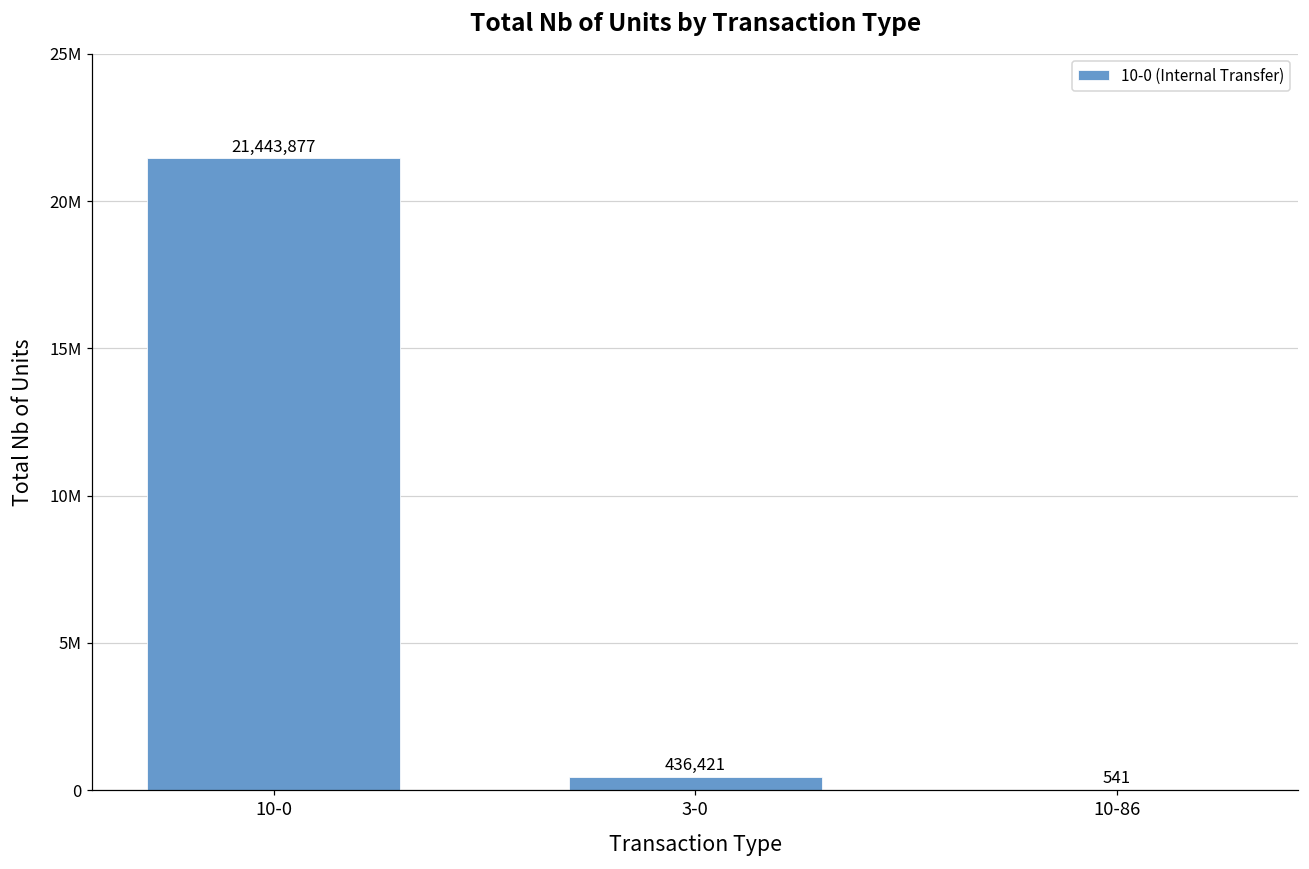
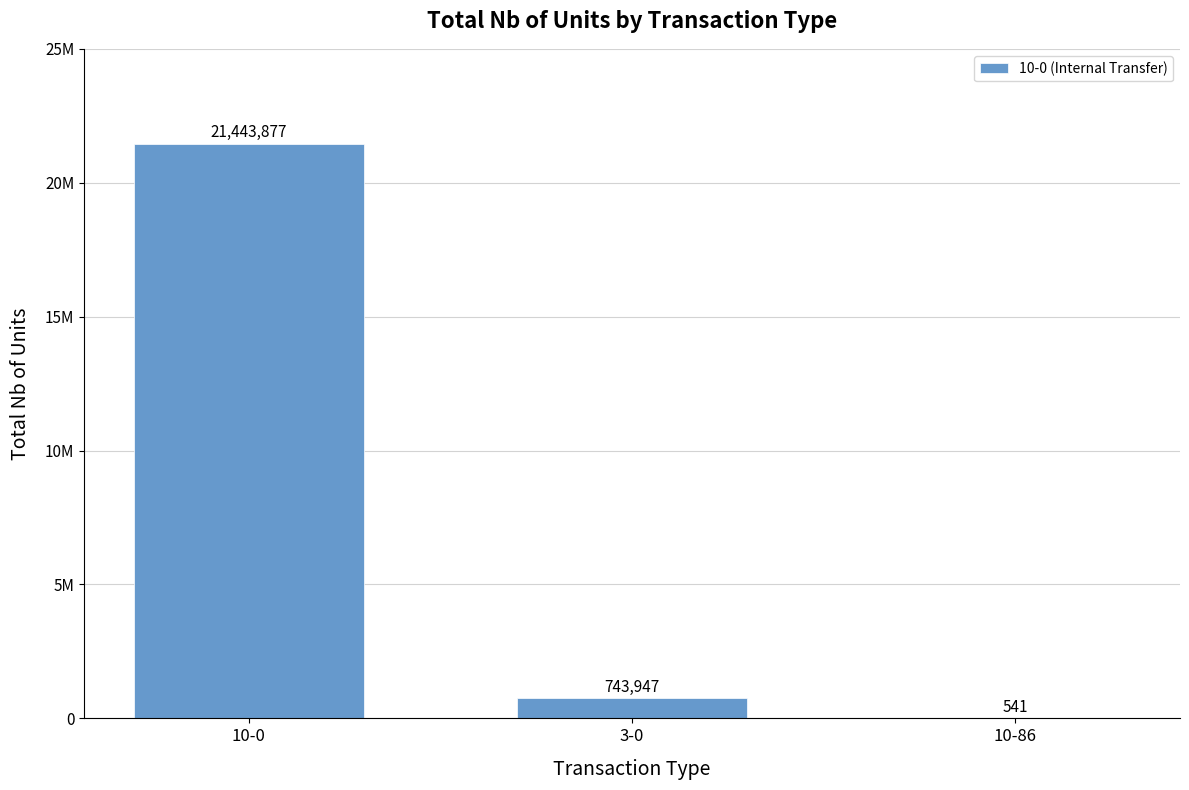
  {
    "10-0": "21,443,877",
-   "3-0": "436,421",
+   "3-0": "743,947",
    "10-86": "541"
  }
